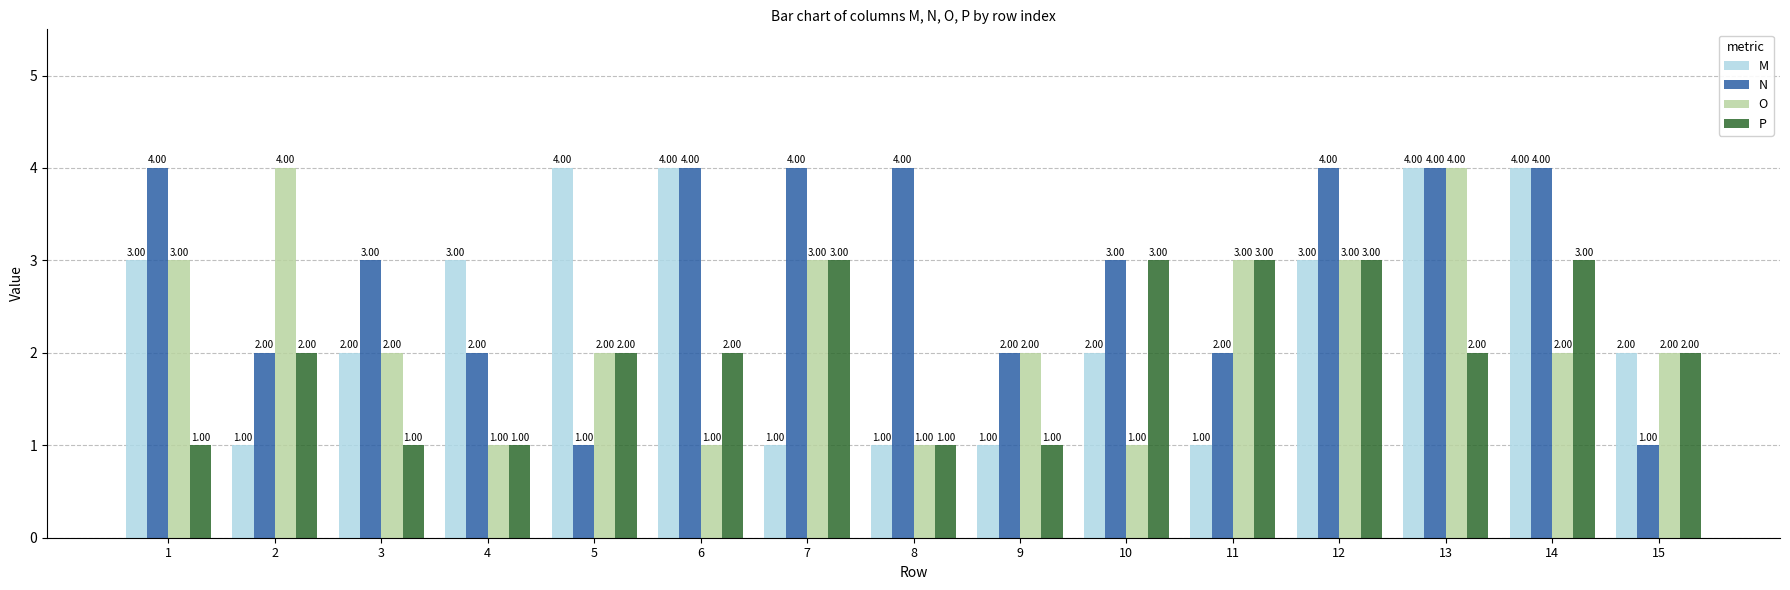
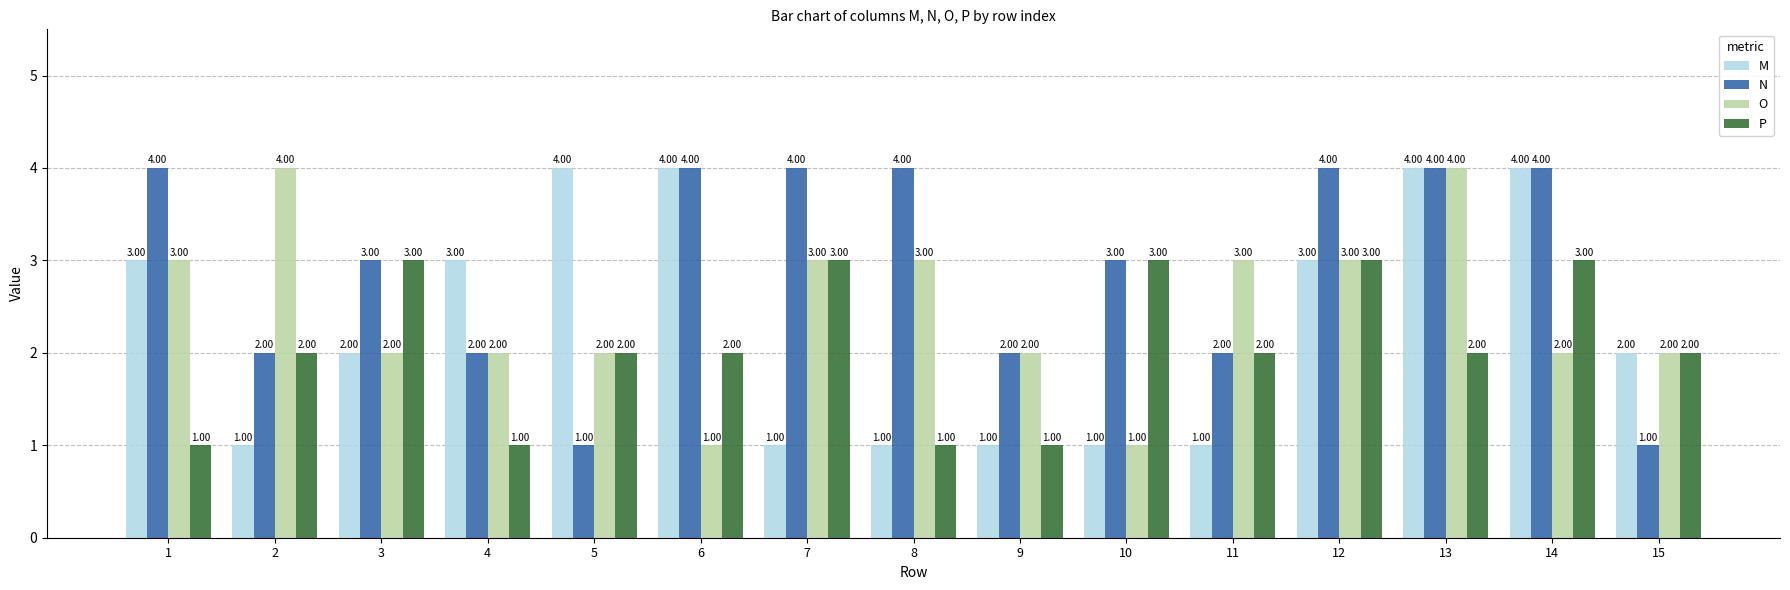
  {
    "M": {
      "1": 3.00,
      "2": 1.00,
      "3": 2.00,
      "4": 3.00,
      "5": 4.00,
      "6": 4.00,
      "7": 1.00,
      "8": 1.00,
      "9": 1.00,
-     "10": 2.00,
+     "10": 1.00,
      "11": 1.00,
      "12": 3.00,
      "13": 4.00,
      "14": 4.00,
      "15": 2.00
    },
    "N": {
      "1": 4.00,
      "2": 2.00,
      "3": 3.00,
      "4": 2.00,
      "5": 1.00,
      "6": 4.00,
      "7": 4.00,
      "8": 4.00,
      "9": 2.00,
      "10": 3.00,
      "11": 2.00,
      "12": 4.00,
      "13": 4.00,
      "14": 4.00,
      "15": 1.00
    },
    "O": {
      "1": 3.00,
      "2": 4.00,
      "3": 2.00,
-     "4": 1.00,
+     "4": 2.00,
      "5": 2.00,
      "6": 1.00,
      "7": 3.00,
-     "8": 1.00,
+     "8": 3.00,
      "9": 2.00,
      "10": 1.00,
      "11": 3.00,
      "12": 3.00,
      "13": 4.00,
      "14": 2.00,
      "15": 2.00
    },
    "P": {
      "1": 1.00,
      "2": 2.00,
-     "3": 1.00,
+     "3": 3.00,
      "4": 1.00,
      "5": 2.00,
      "6": 2.00,
      "7": 3.00,
      "8": 1.00,
      "9": 1.00,
      "10": 3.00,
-     "11": 3.00,
+     "11": 2.00,
      "12": 3.00,
      "13": 2.00,
      "14": 3.00,
      "15": 2.00
    }
  }
